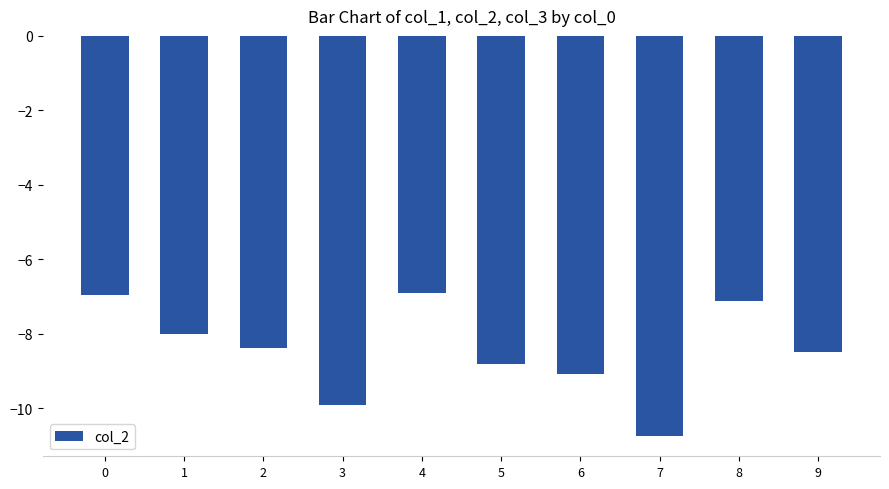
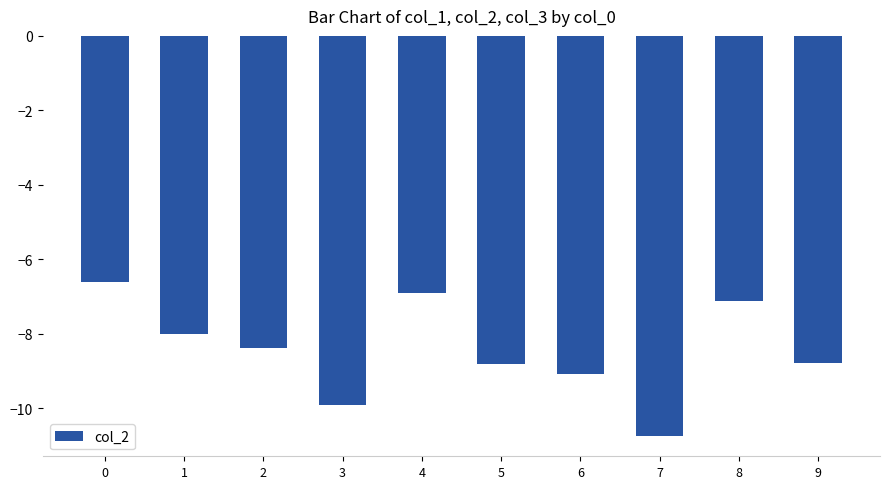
  {
-   "0": -6.9,
+   "0": -6.6,
    "1": -8.0,
    "2": -8.4,
    "3": -9.9,
    "4": -6.9,
    "5": -8.8,
    "6": -9.1,
    "7": -10.7,
    "8": -7.1,
-   "9": -8.5
+   "9": -8.8
  }
